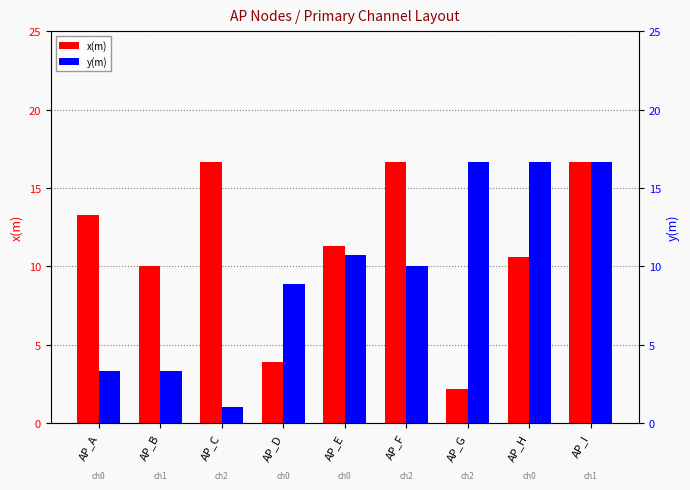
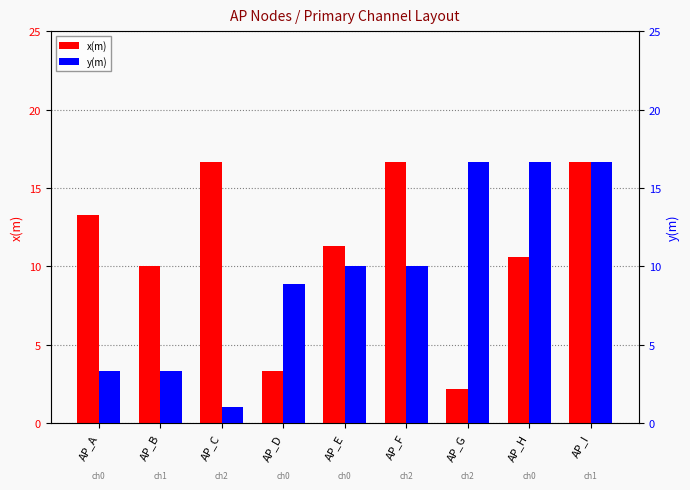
  {
    "x(m)": {
      "AP_A": 13.3,
      "AP_B": 10.0,
      "AP_C": 16.7,
-     "AP_D": 3.9,
+     "AP_D": 3.3,
      "AP_E": 11.3,
      "AP_F": 16.7,
      "AP_G": 2.2,
      "AP_H": 10.6,
      "AP_I": 16.7
    },
    "y(m)": {
      "AP_A": 3.3,
      "AP_B": 3.3,
      "AP_C": 1.0,
      "AP_D": 8.9,
-     "AP_E": 10.7,
+     "AP_E": 10.0,
      "AP_F": 10.0,
      "AP_G": 16.7,
      "AP_H": 16.7,
      "AP_I": 16.7
    }
  }
